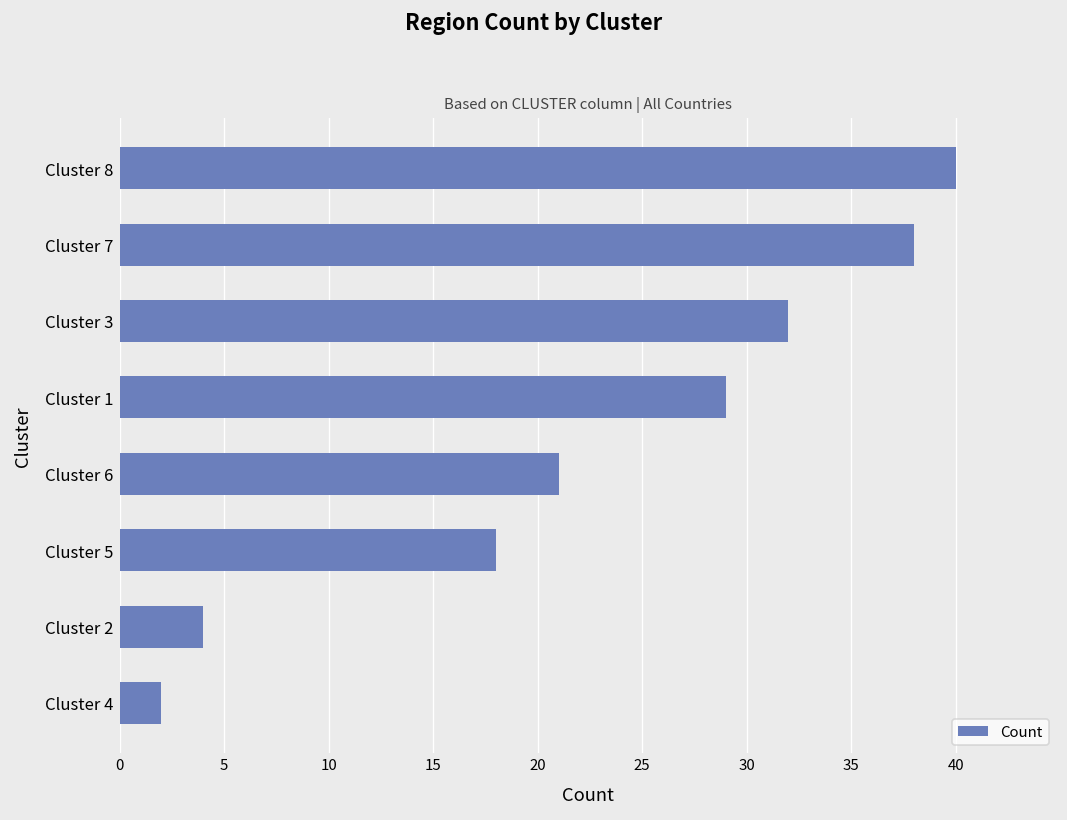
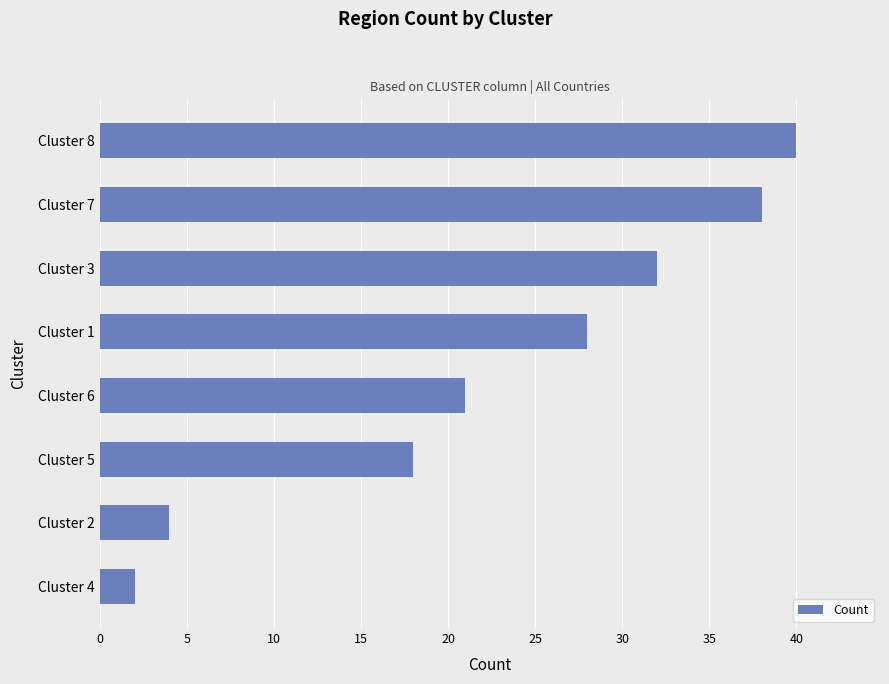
  {
    "Cluster 8": 40,
    "Cluster 7": 38,
    "Cluster 3": 32,
-   "Cluster 1": 29,
+   "Cluster 1": 28,
    "Cluster 6": 21,
    "Cluster 5": 18,
    "Cluster 2": 4,
    "Cluster 4": 2
  }
